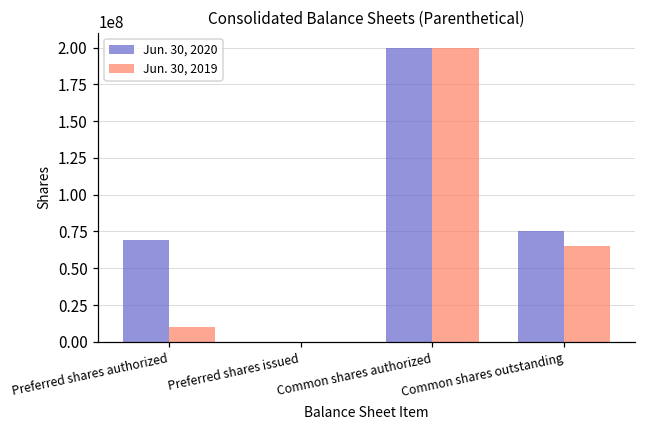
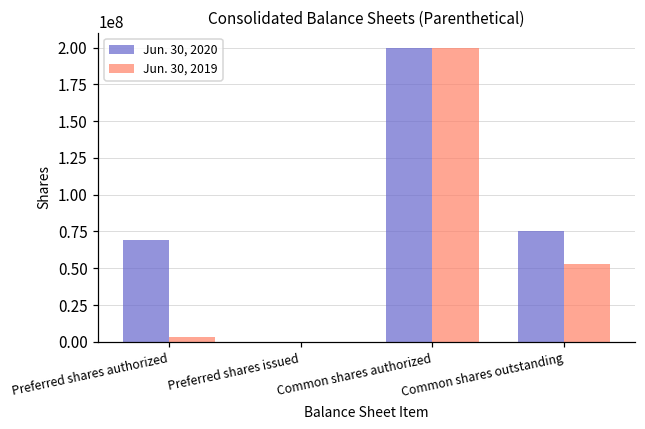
  {
    "Jun. 30, 2020": {
      "Preferred shares authorized": 69000000,
      "Preferred shares issued": 0,
      "Common shares authorized": 200000000,
      "Common shares outstanding": 76000000
    },
    "Jun. 30, 2019": {
-     "Preferred shares authorized": 10000000,
+     "Preferred shares authorized": 3000000,
      "Preferred shares issued": 0,
      "Common shares authorized": 200000000,
-     "Common shares outstanding": 65000000
+     "Common shares outstanding": 53000000
    }
  }
